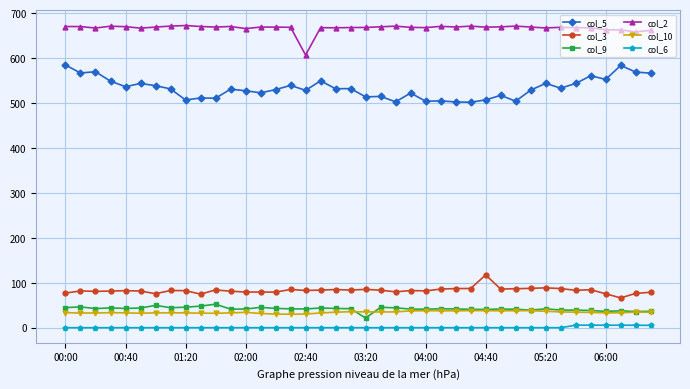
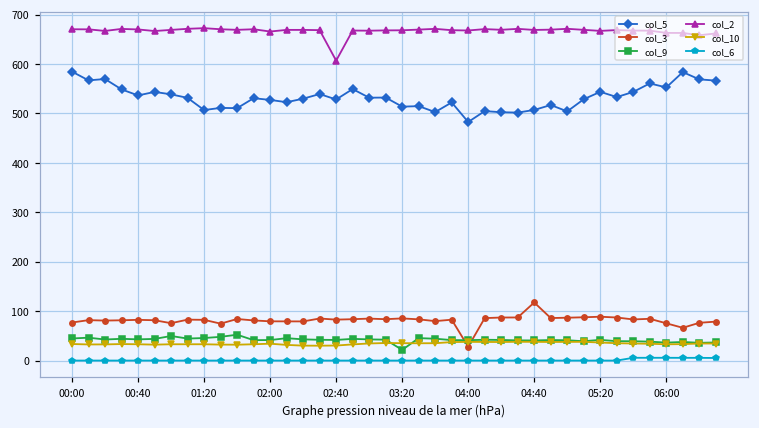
  {
    "col_5": {
      "00:00": 580,
      "00:40": 540,
      "01:20": 510,
      "02:00": 530,
      "02:40": 530,
      "03:20": 510,
-     "04:00": 500,
+     "04:00": 480,
      "04:40": 510,
      "05:20": 540,
      "06:00": 550
    },
    "col_3": {
      "00:00": 80,
      "00:40": 80,
      "01:20": 80,
      "02:00": 80,
      "02:40": 80,
      "03:20": 90,
-     "04:00": 80,
+     "04:00": 30,
      "04:40": 120,
      "05:20": 90,
      "06:00": 80
    },
    "col_9": {
      "00:00": 40,
      "00:40": 40,
      "01:20": 50,
      "02:00": 40,
      "02:40": 40,
      "03:20": 20
    },
    "col_2": {
      "00:00": 670,
      "00:40": 670,
      "01:20": 670,
      "02:00": 670,
      "02:40": 610,
      "03:20": 670,
      "04:00": 670,
      "04:40": 670,
      "05:20": 670
    },
    "col_10": {
      "00:00": 30,
      "00:40": 30,
      "01:20": 30,
      "02:00": 30,
      "02:40": 30,
      "03:20": 40
    },
    "col_6": {
      "00:00": 0,
      "00:40": 0,
      "01:20": 0,
      "02:00": 0,
      "02:40": 0,
      "03:20": 0,
      "04:00": 0,
      "04:40": 0,
      "05:20": 0,
      "06:00": 10
    }
  }
